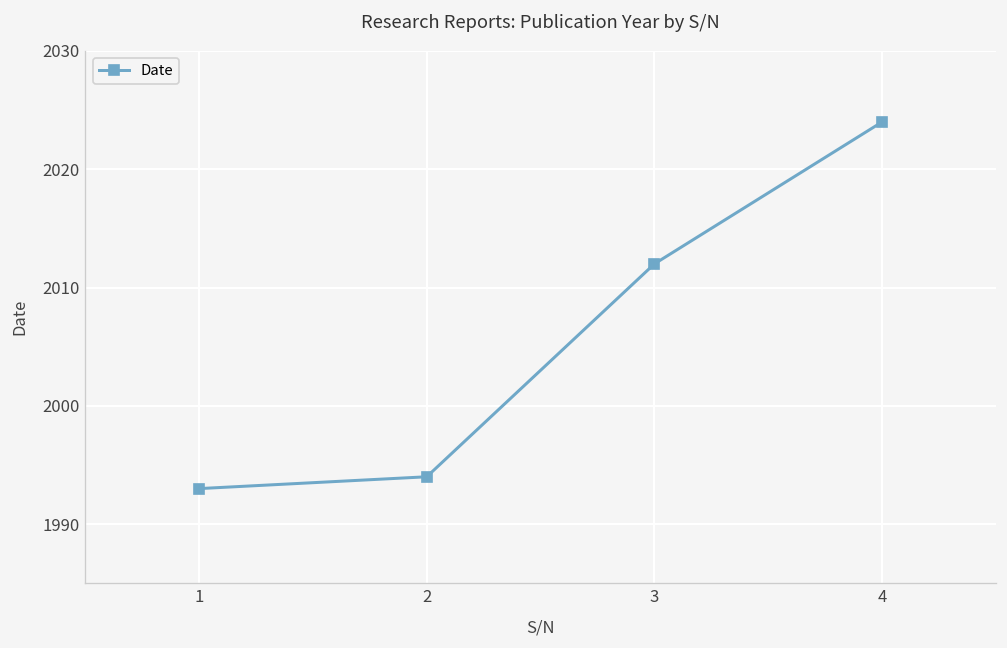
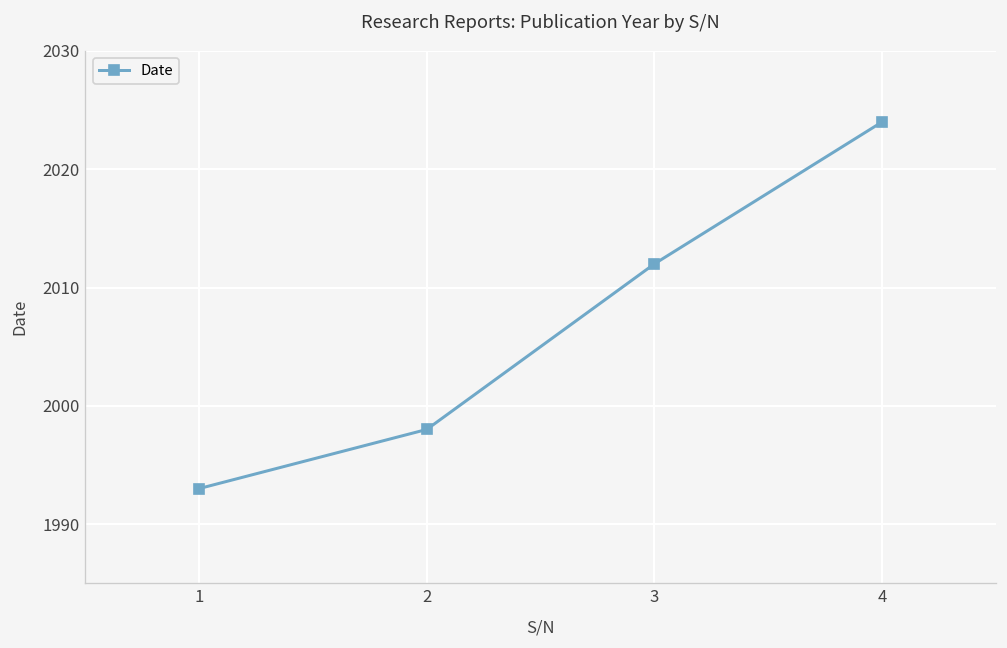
  {
    "1": 1993,
-   "2": 1994,
+   "2": 1998,
    "3": 2012,
    "4": 2024
  }
